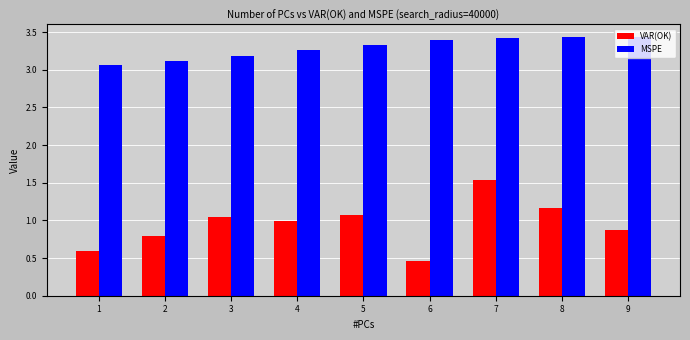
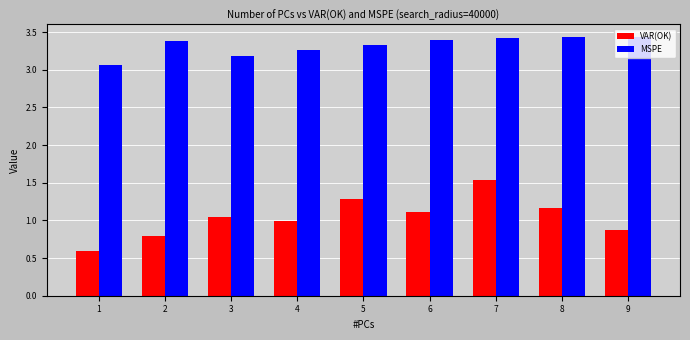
  {
    "VAR(OK)": {
      "1": 0.6,
      "2": 0.8,
      "3": 1.0,
      "4": 1.0,
-     "5": 1.1,
-     "6": 0.5,
+     "5": 1.3,
+     "6": 1.1,
      "7": 1.5,
      "8": 1.2,
      "9": 0.9
    },
    "MSPE": {
      "1": 3.1,
-     "2": 3.1,
+     "2": 3.4,
      "3": 3.2,
      "4": 3.3,
      "5": 3.3,
      "6": 3.4,
      "7": 3.4,
      "8": 3.4
    }
  }
